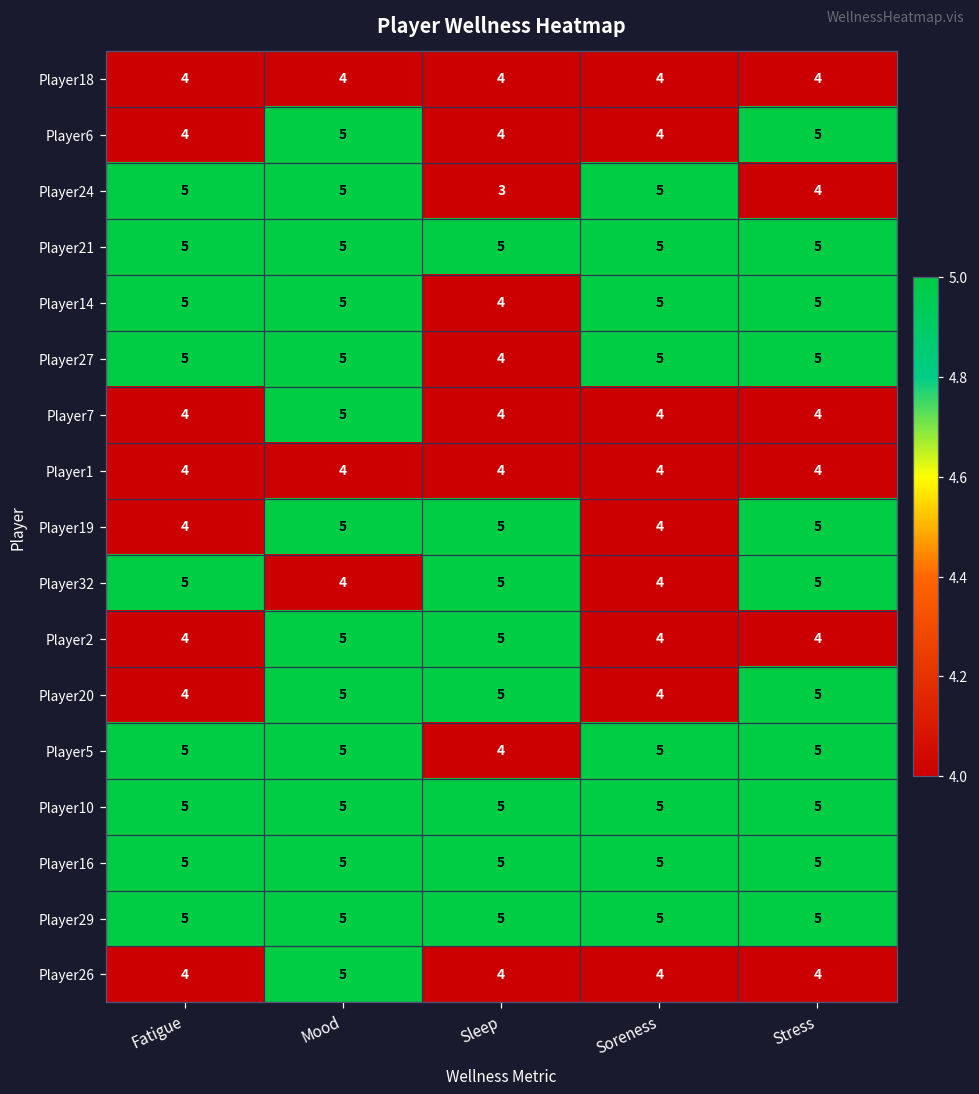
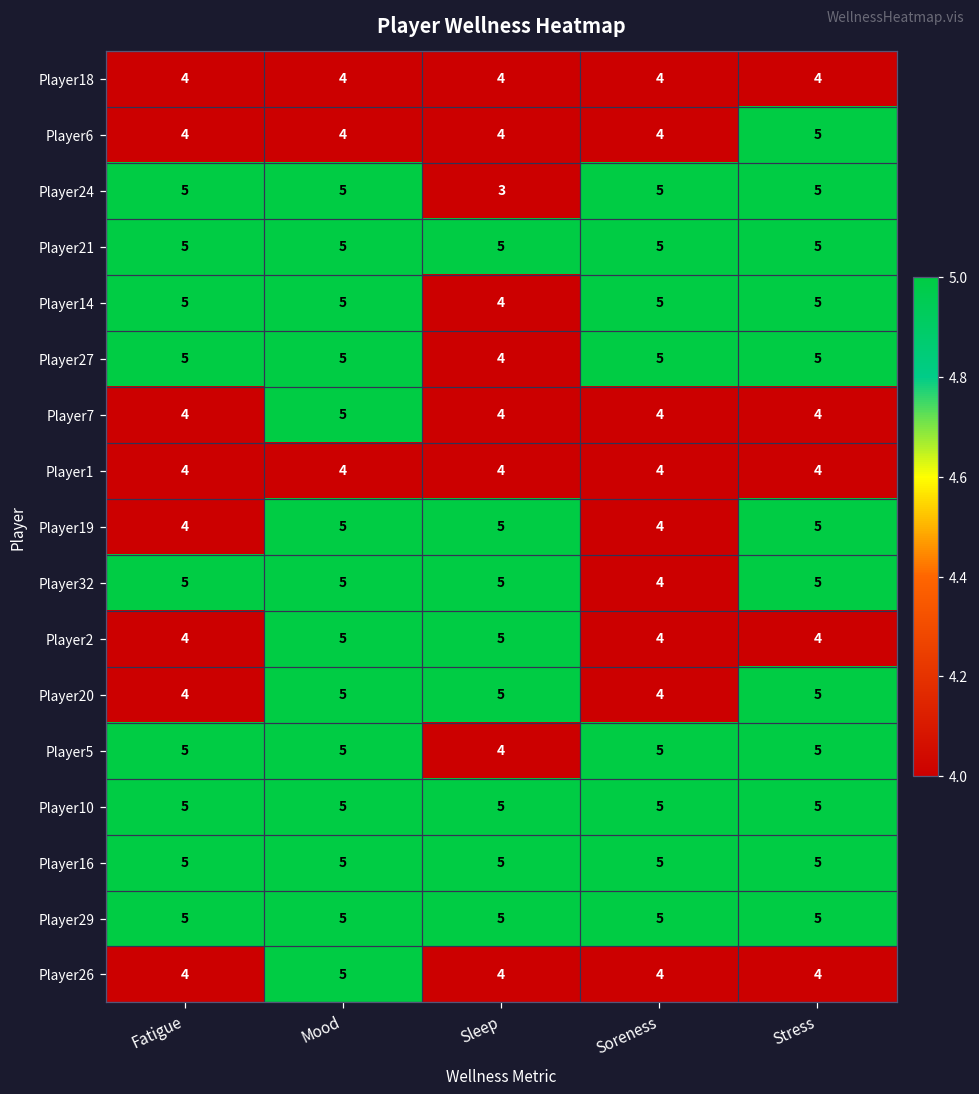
  {
    "Player18": {
      "Fatigue": 4,
      "Mood": 4,
      "Sleep": 4,
      "Soreness": 4,
      "Stress": 4
    },
    "Player6": {
      "Fatigue": 4,
-     "Mood": 5,
+     "Mood": 4,
      "Sleep": 4,
      "Soreness": 4,
      "Stress": 5
    },
    "Player24": {
      "Fatigue": 5,
      "Mood": 5,
      "Sleep": 3,
      "Soreness": 5,
-     "Stress": 4
+     "Stress": 5
    },
    "Player21": {
      "Fatigue": 5,
      "Mood": 5,
      "Sleep": 5,
      "Soreness": 5,
      "Stress": 5
    },
    "Player14": {
      "Fatigue": 5,
      "Mood": 5,
      "Sleep": 4,
      "Soreness": 5,
      "Stress": 5
    },
    "Player27": {
      "Fatigue": 5,
      "Mood": 5,
      "Sleep": 4,
      "Soreness": 5,
      "Stress": 5
    },
    "Player7": {
      "Fatigue": 4,
      "Mood": 5,
      "Sleep": 4,
      "Soreness": 4,
      "Stress": 4
    },
    "Player1": {
      "Fatigue": 4,
      "Mood": 4,
      "Sleep": 4,
      "Soreness": 4,
      "Stress": 4
    },
    "Player19": {
      "Fatigue": 4,
      "Mood": 5,
      "Sleep": 5,
      "Soreness": 4,
      "Stress": 5
    },
    "Player32": {
      "Fatigue": 5,
-     "Mood": 4,
+     "Mood": 5,
      "Sleep": 5,
      "Soreness": 4,
      "Stress": 5
    },
    "Player2": {
      "Fatigue": 4,
      "Mood": 5,
      "Sleep": 5,
      "Soreness": 4,
      "Stress": 4
    },
    "Player20": {
      "Fatigue": 4,
      "Mood": 5,
      "Sleep": 5,
      "Soreness": 4,
      "Stress": 5
    },
    "Player5": {
      "Fatigue": 5,
      "Mood": 5,
      "Sleep": 4,
      "Soreness": 5,
      "Stress": 5
    },
    "Player10": {
      "Fatigue": 5,
      "Mood": 5,
      "Sleep": 5,
      "Soreness": 5,
      "Stress": 5
    },
    "Player16": {
      "Fatigue": 5,
      "Mood": 5,
      "Sleep": 5,
      "Soreness": 5,
      "Stress": 5
    },
    "Player29": {
      "Fatigue": 5,
      "Mood": 5,
      "Sleep": 5,
      "Soreness": 5,
      "Stress": 5
    },
    "Player26": {
      "Fatigue": 4,
      "Mood": 5,
      "Sleep": 4,
      "Soreness": 4,
      "Stress": 4
    }
  }
